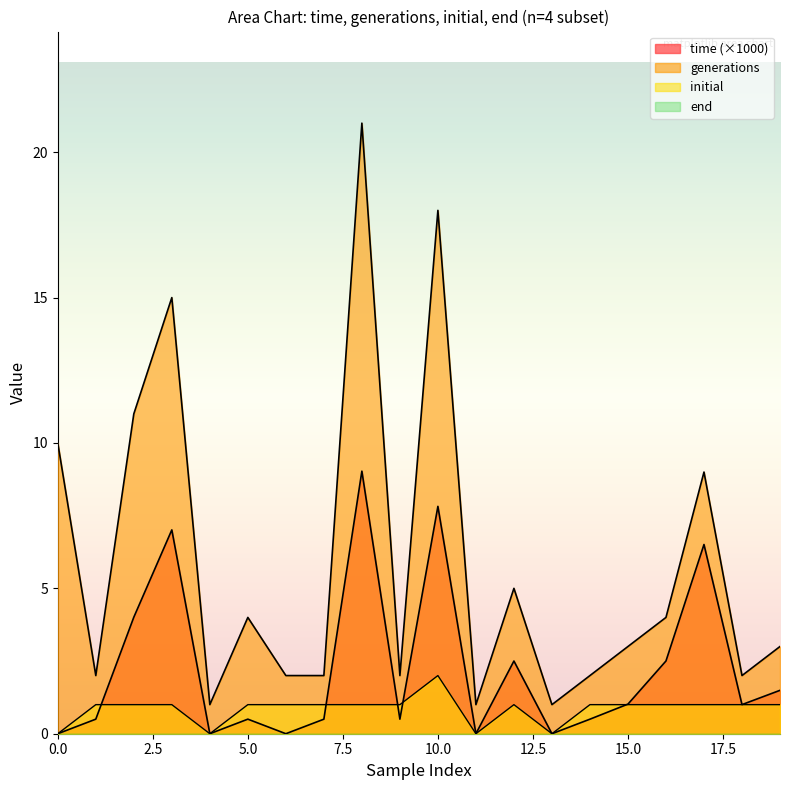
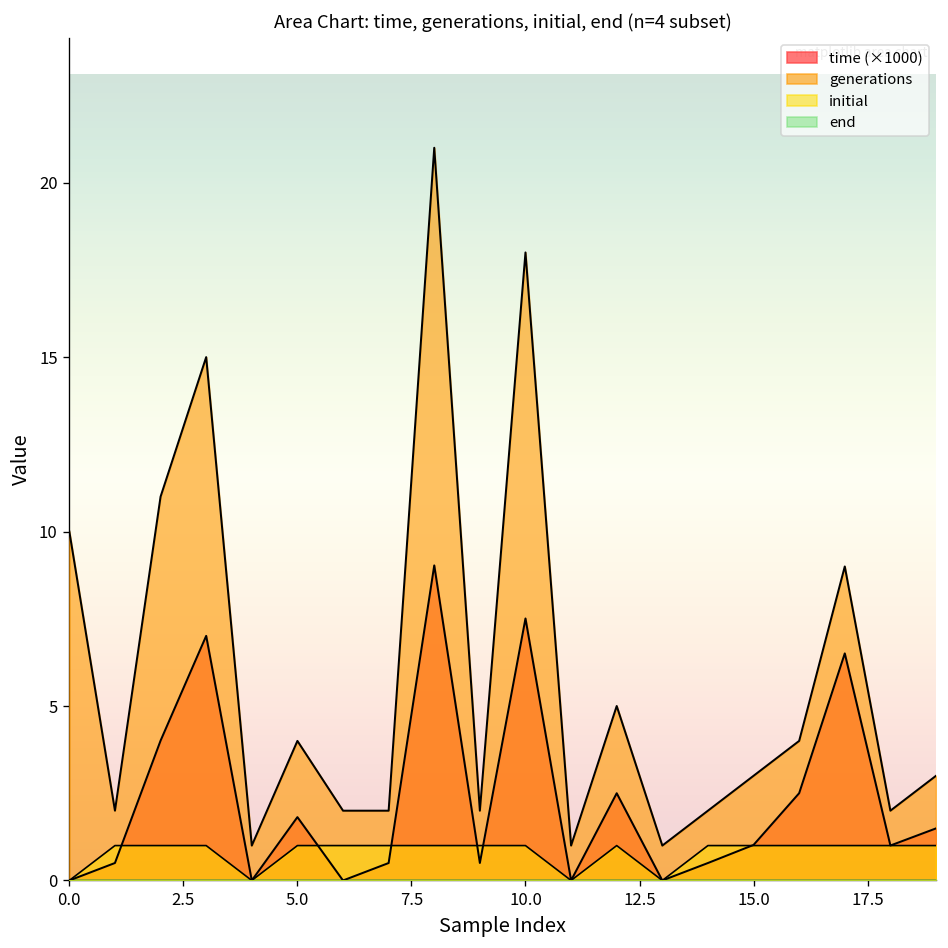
  {
    "time (×1000)": {
-     "5.0": 0.5,
-     "10.0": 7.8
+     "5.0": 1.8,
+     "10.0": 7.5
    },
    "generations": {
      "0.0": 10.0,
      "5.0": 4.0,
      "10.0": 18.0,
      "15.0": 3.0
    },
    "initial": {
      "5.0": 1,
-     "10.0": 2
+     "10.0": 1
    },
    "end": {
      "5.0": 0.0,
      "10.0": 0.0,
      "15.0": 0.0
    }
  }
